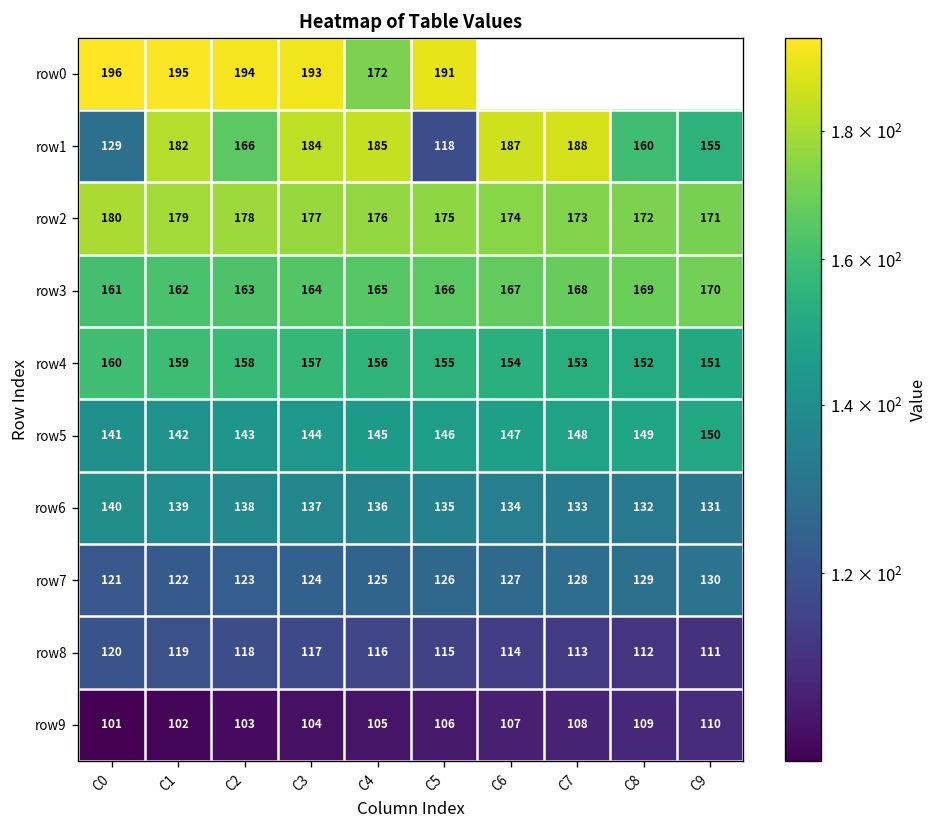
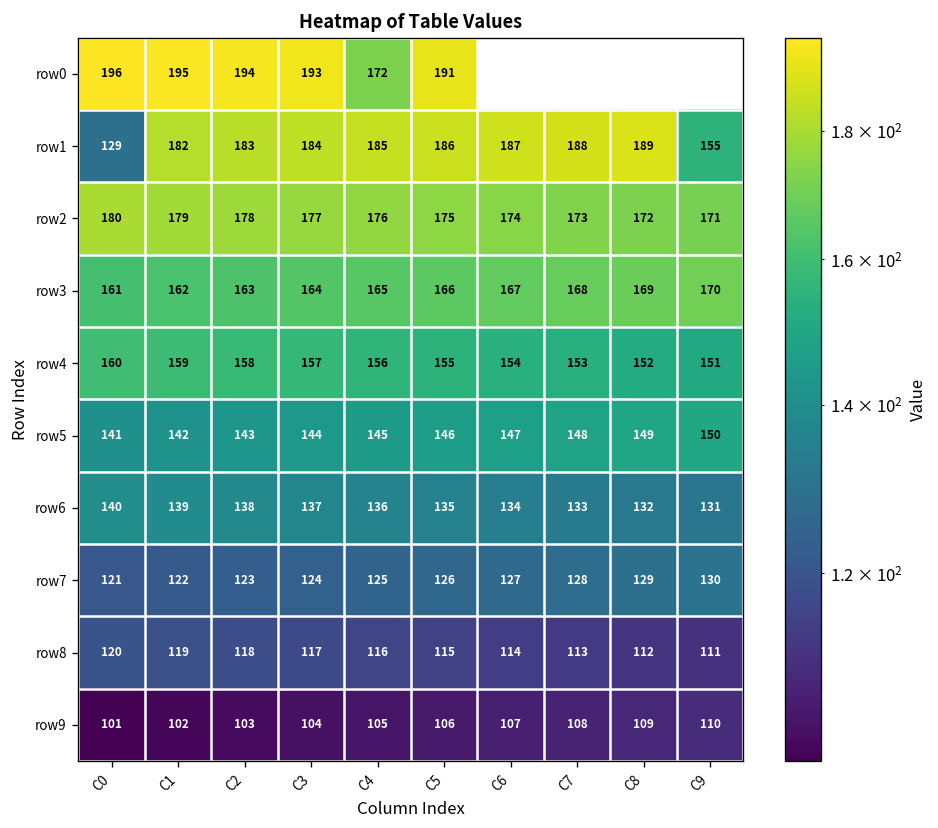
  {
    "row0": {
      "C0": 196,
      "C1": 195,
      "C2": 194,
      "C3": 193,
      "C4": 172,
      "C5": 191
    },
    "row1": {
      "C0": 129,
      "C1": 182,
-     "C2": 166,
+     "C2": 183,
      "C3": 184,
      "C4": 185,
-     "C5": 118,
+     "C5": 186,
      "C6": 187,
      "C7": 188,
-     "C8": 160,
+     "C8": 189,
      "C9": 155
    },
    "row2": {
      "C0": 180,
      "C1": 179,
      "C2": 178,
      "C3": 177,
      "C4": 176,
      "C5": 175,
      "C6": 174,
      "C7": 173,
      "C8": 172,
      "C9": 171
    },
    "row3": {
      "C0": 161,
      "C1": 162,
      "C2": 163,
      "C3": 164,
      "C4": 165,
      "C5": 166,
      "C6": 167,
      "C7": 168,
      "C8": 169,
      "C9": 170
    },
    "row4": {
      "C0": 160,
      "C1": 159,
      "C2": 158,
      "C3": 157,
      "C4": 156,
      "C5": 155,
      "C6": 154,
      "C7": 153,
      "C8": 152,
      "C9": 151
    },
    "row5": {
      "C0": 141,
      "C1": 142,
      "C2": 143,
      "C3": 144,
      "C4": 145,
      "C5": 146,
      "C6": 147,
      "C7": 148,
      "C8": 149,
      "C9": 150
    },
    "row6": {
      "C0": 140,
      "C1": 139,
      "C2": 138,
      "C3": 137,
      "C4": 136,
      "C5": 135,
      "C6": 134,
      "C7": 133,
      "C8": 132,
      "C9": 131
    },
    "row7": {
      "C0": 121,
      "C1": 122,
      "C2": 123,
      "C3": 124,
      "C4": 125,
      "C5": 126,
      "C6": 127,
      "C7": 128,
      "C8": 129,
      "C9": 130
    },
    "row8": {
      "C0": 120,
      "C1": 119,
      "C2": 118,
      "C3": 117,
      "C4": 116,
      "C5": 115,
      "C6": 114,
      "C7": 113,
      "C8": 112,
      "C9": 111
    },
    "row9": {
      "C0": 101,
      "C1": 102,
      "C2": 103,
      "C3": 104,
      "C4": 105,
      "C5": 106,
      "C6": 107,
      "C7": 108,
      "C8": 109,
      "C9": 110
    }
  }
